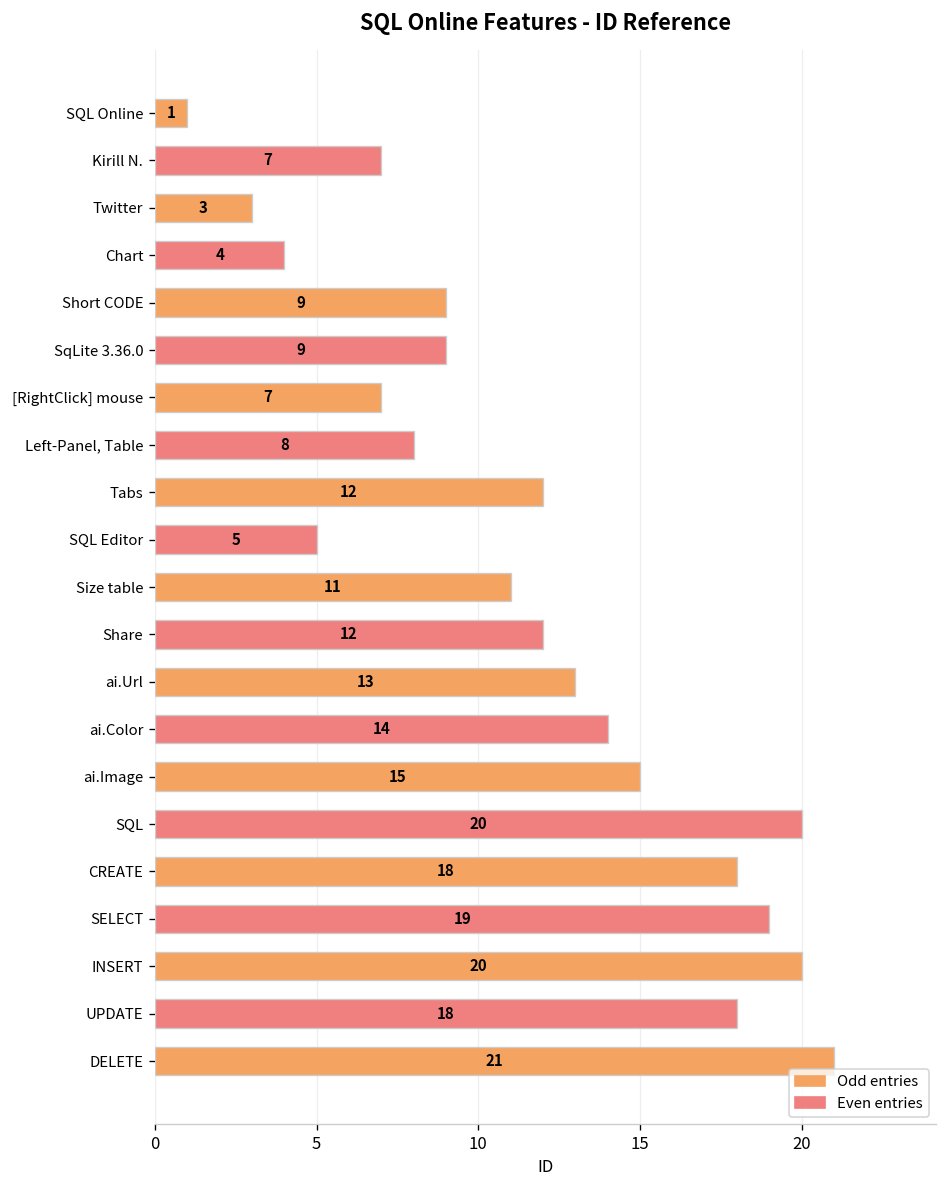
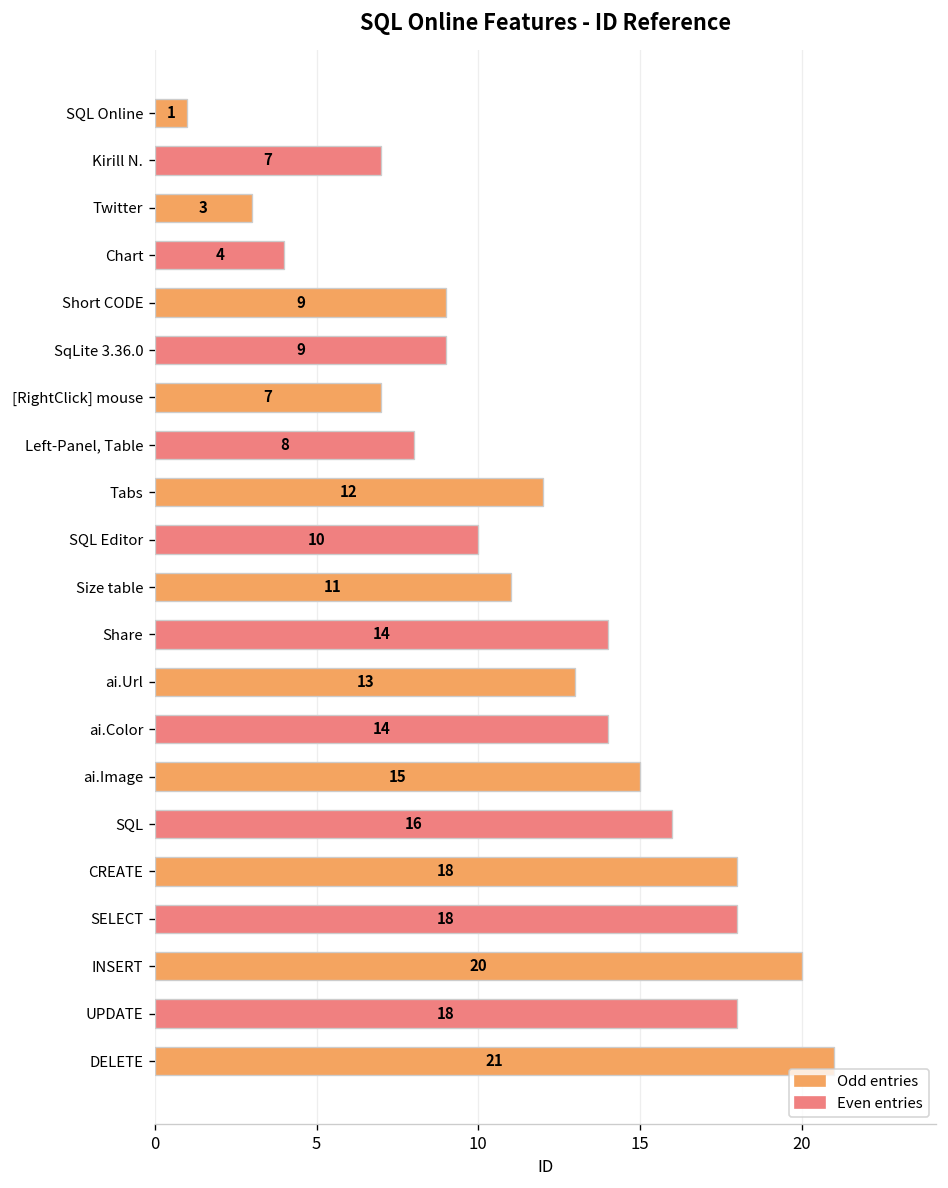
  {
    "SQL Online": 1,
    "Kirill N.": 7,
    "Twitter": 3,
    "Chart": 4,
    "Short CODE": 9,
    "SqLite 3.36.0": 9,
    "[RightClick] mouse": 7,
    "Left-Panel, Table": 8,
    "Tabs": 12,
-   "SQL Editor": 5,
+   "SQL Editor": 10,
    "Size table": 11,
-   "Share": 12,
+   "Share": 14,
    "ai.Url": 13,
    "ai.Color": 14,
    "ai.Image": 15,
-   "SQL": 20,
+   "SQL": 16,
    "CREATE": 18,
-   "SELECT": 19,
+   "SELECT": 18,
    "INSERT": 20,
    "UPDATE": 18,
    "DELETE": 21
  }
